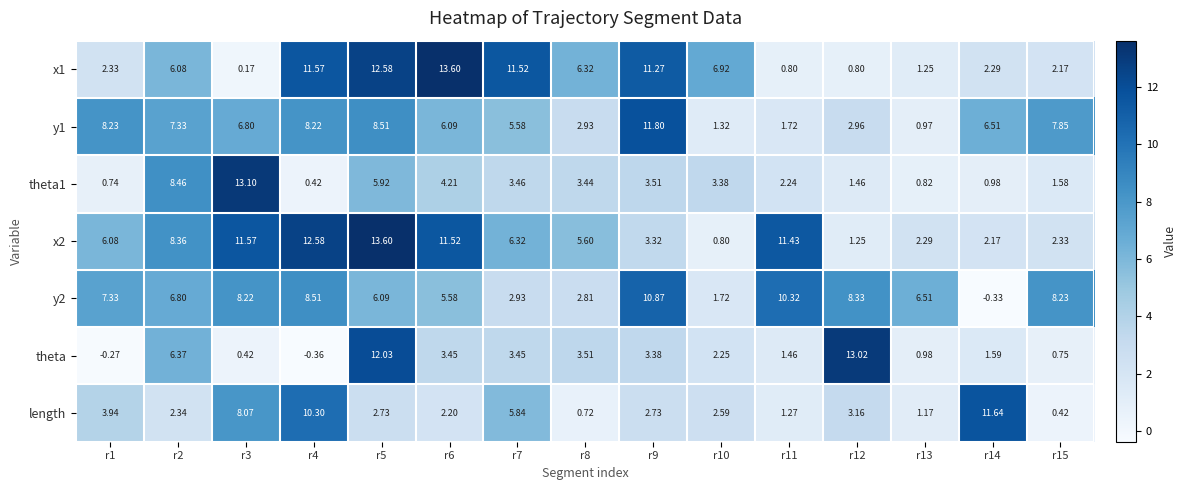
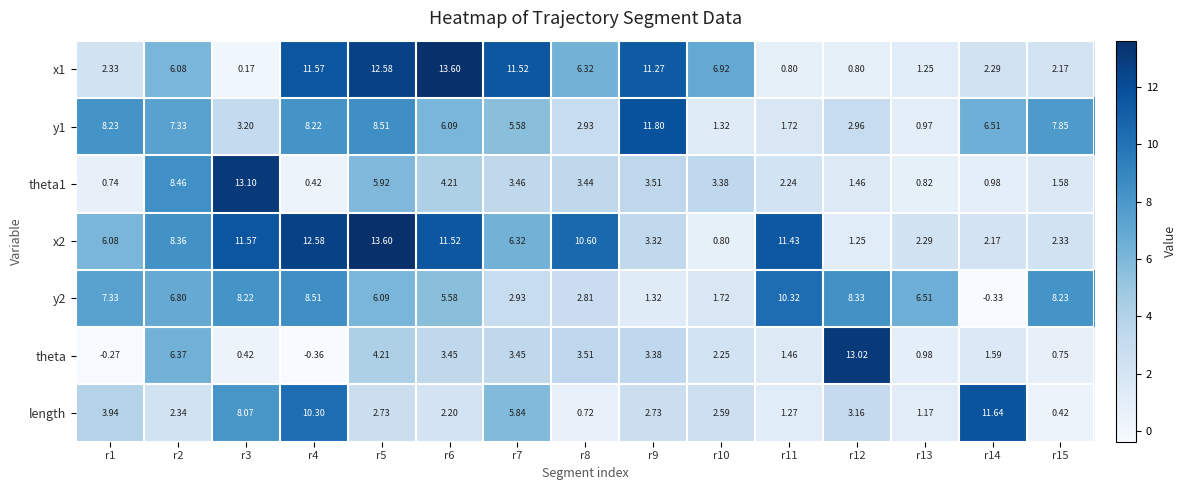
  {
    "x1": {
      "r1": 2.33,
      "r2": 6.08,
      "r3": 0.17,
      "r4": 11.57,
      "r5": 12.58,
      "r6": 13.60,
      "r7": 11.52,
      "r8": 6.32,
      "r9": 11.27,
      "r10": 6.92,
      "r11": 0.80,
      "r12": 0.80,
      "r13": 1.25,
      "r14": 2.29,
      "r15": 2.17
    },
    "y1": {
      "r1": 8.23,
      "r2": 7.33,
-     "r3": 6.80,
+     "r3": 3.20,
      "r4": 8.22,
      "r5": 8.51,
      "r6": 6.09,
      "r7": 5.58,
      "r8": 2.93,
      "r9": 11.80,
      "r10": 1.32,
      "r11": 1.72,
      "r12": 2.96,
      "r13": 0.97,
      "r14": 6.51,
      "r15": 7.85
    },
    "theta1": {
      "r1": 0.74,
      "r2": 8.46,
      "r3": 13.10,
      "r4": 0.42,
      "r5": 5.92,
      "r6": 4.21,
      "r7": 3.46,
      "r8": 3.44,
      "r9": 3.51,
      "r10": 3.38,
      "r11": 2.24,
      "r12": 1.46,
      "r13": 0.82,
      "r14": 0.98,
      "r15": 1.58
    },
    "x2": {
      "r1": 6.08,
      "r2": 8.36,
      "r3": 11.57,
      "r4": 12.58,
      "r5": 13.60,
      "r6": 11.52,
      "r7": 6.32,
-     "r8": 5.60,
+     "r8": 10.60,
      "r9": 3.32,
      "r10": 0.80,
      "r11": 11.43,
      "r12": 1.25,
      "r13": 2.29,
      "r14": 2.17,
      "r15": 2.33
    },
    "y2": {
      "r1": 7.33,
      "r2": 6.80,
      "r3": 8.22,
      "r4": 8.51,
      "r5": 6.09,
      "r6": 5.58,
      "r7": 2.93,
      "r8": 2.81,
-     "r9": 10.87,
+     "r9": 1.32,
      "r10": 1.72,
      "r11": 10.32,
      "r12": 8.33,
      "r13": 6.51,
      "r14": -0.33,
      "r15": 8.23
    },
    "theta": {
      "r1": -0.27,
      "r2": 6.37,
      "r3": 0.42,
      "r4": -0.36,
-     "r5": 12.03,
+     "r5": 4.21,
      "r6": 3.45,
      "r7": 3.45,
      "r8": 3.51,
      "r9": 3.38,
      "r10": 2.25,
      "r11": 1.46,
      "r12": 13.02,
      "r13": 0.98,
      "r14": 1.59,
      "r15": 0.75
    },
    "length": {
      "r1": 3.94,
      "r2": 2.34,
      "r3": 8.07,
      "r4": 10.30,
      "r5": 2.73,
      "r6": 2.20,
      "r7": 5.84,
      "r8": 0.72,
      "r9": 2.73,
      "r10": 2.59,
      "r11": 1.27,
      "r12": 3.16,
      "r13": 1.17,
      "r14": 11.64,
      "r15": 0.42
    }
  }
